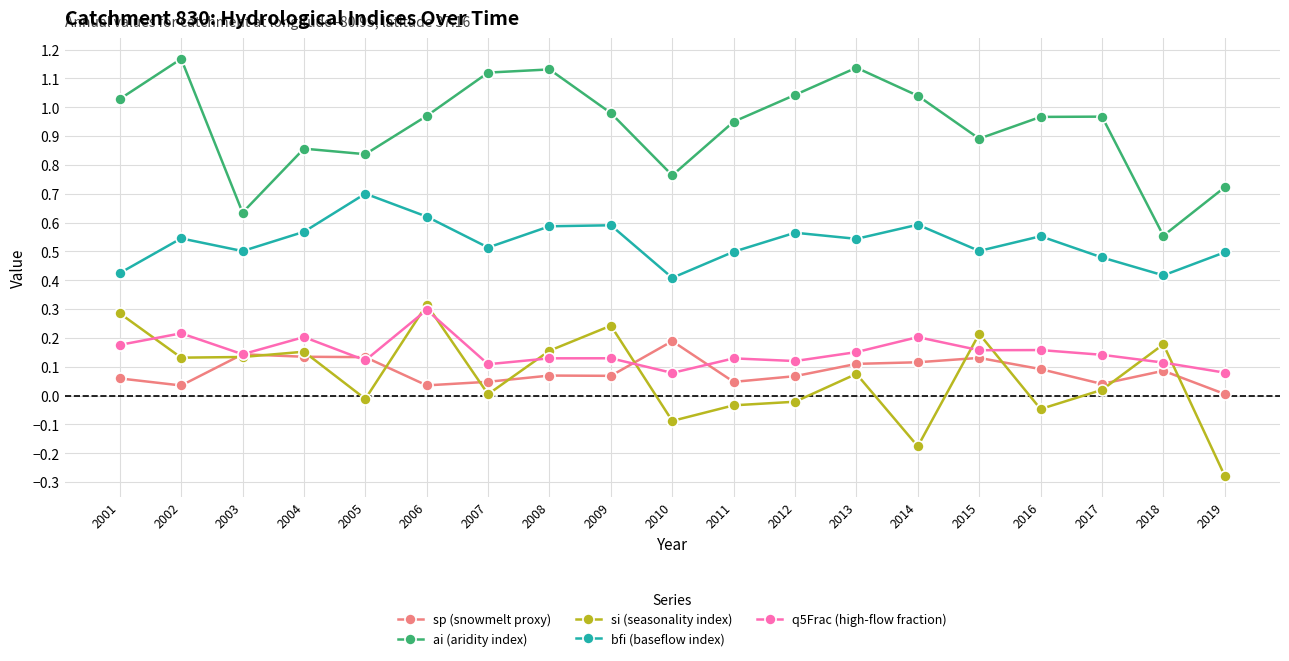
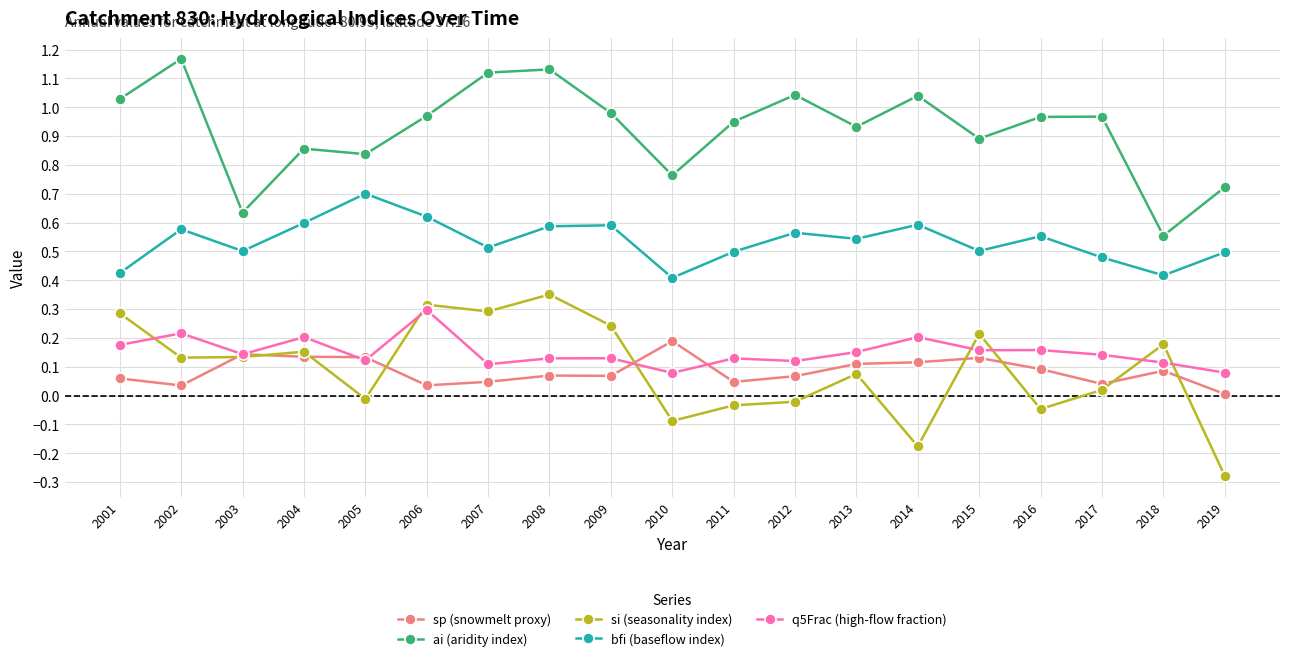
  {
    "ai (aridity index)": {
      "2001": 1.03,
      "2002": 1.17,
      "2003": 0.63,
      "2004": 0.86,
      "2005": 0.84,
      "2006": 0.97,
      "2007": 1.12,
      "2008": 1.13,
      "2009": 0.98,
      "2010": 0.76,
      "2011": 0.95,
      "2012": 1.04,
-     "2013": 1.14,
+     "2013": 0.93,
      "2014": 1.04,
      "2015": 0.89,
      "2016": 0.97,
      "2017": 0.97,
      "2018": 0.55,
      "2019": 0.72
    },
    "si (seasonality index)": {
      "2001": 0.29,
      "2002": 0.13,
      "2003": 0.13,
      "2004": 0.15,
      "2005": -0.01,
      "2006": 0.32,
-     "2007": 0.00,
-     "2008": 0.16,
+     "2007": 0.29,
+     "2008": 0.35,
      "2009": 0.24,
      "2010": -0.09,
      "2011": -0.03,
      "2012": -0.02,
      "2013": 0.08,
      "2014": -0.18,
      "2015": 0.21,
      "2016": -0.05,
      "2017": 0.02,
      "2018": 0.18,
      "2019": -0.28
    },
    "bfi (baseflow index)": {
      "2001": 0.42,
-     "2002": 0.55,
+     "2002": 0.58,
      "2003": 0.50,
-     "2004": 0.57,
+     "2004": 0.60,
      "2005": 0.70,
      "2006": 0.62,
      "2007": 0.51,
      "2008": 0.59,
      "2009": 0.59,
      "2010": 0.41,
      "2011": 0.50,
      "2012": 0.56,
      "2013": 0.54,
      "2014": 0.59,
      "2015": 0.50,
      "2016": 0.55,
      "2017": 0.48,
      "2018": 0.42,
      "2019": 0.50
    }
  }
